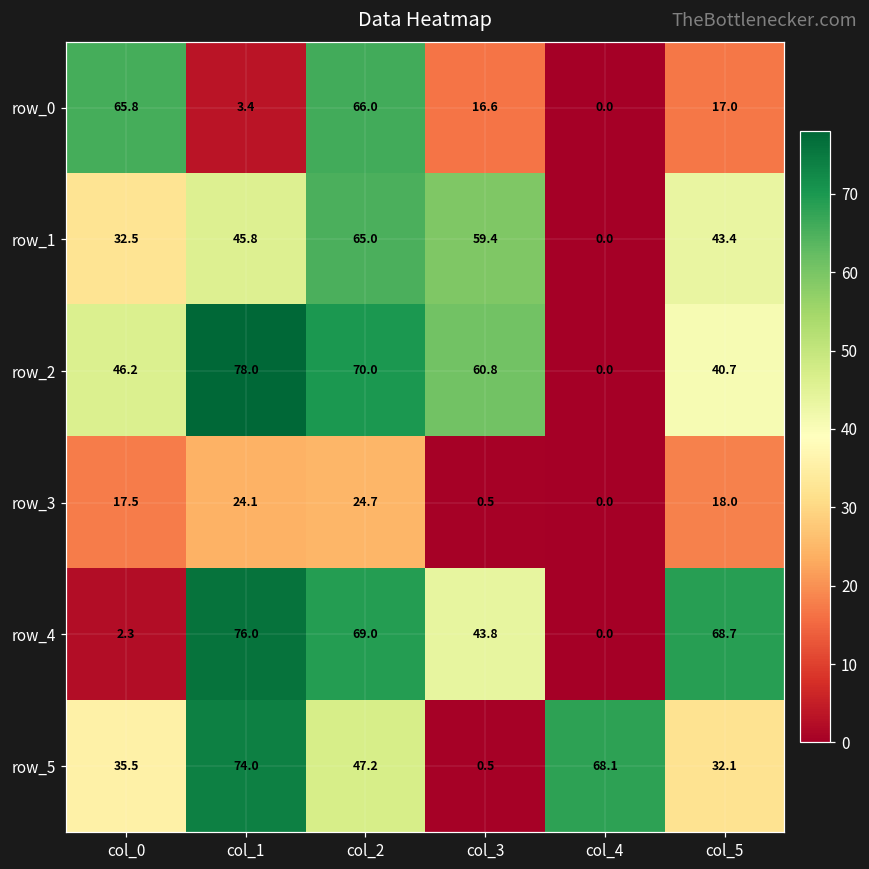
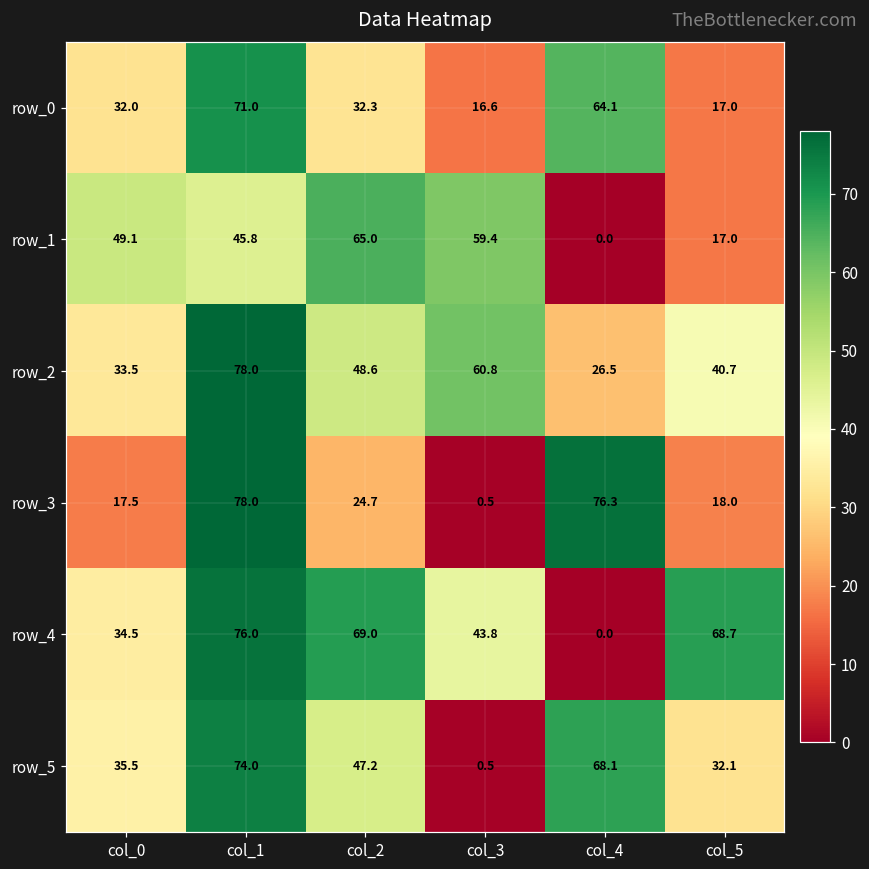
  {
    "row_0": {
-     "col_0": 65.8,
-     "col_1": 3.4,
-     "col_2": 66.0,
+     "col_0": 32.0,
+     "col_1": 71.0,
+     "col_2": 32.3,
      "col_3": 16.6,
-     "col_4": 0.0,
+     "col_4": 64.1,
      "col_5": 17.0
    },
    "row_1": {
-     "col_0": 32.5,
+     "col_0": 49.1,
      "col_1": 45.8,
      "col_2": 65.0,
      "col_3": 59.4,
      "col_4": 0.0,
-     "col_5": 43.4
+     "col_5": 17.0
    },
    "row_2": {
-     "col_0": 46.2,
+     "col_0": 33.5,
      "col_1": 78.0,
-     "col_2": 70.0,
+     "col_2": 48.6,
      "col_3": 60.8,
-     "col_4": 0.0,
+     "col_4": 26.5,
      "col_5": 40.7
    },
    "row_3": {
      "col_0": 17.5,
-     "col_1": 24.1,
+     "col_1": 78.0,
      "col_2": 24.7,
      "col_3": 0.5,
-     "col_4": 0.0,
+     "col_4": 76.3,
      "col_5": 18.0
    },
    "row_4": {
-     "col_0": 2.3,
+     "col_0": 34.5,
      "col_1": 76.0,
      "col_2": 69.0,
      "col_3": 43.8,
      "col_4": 0.0,
      "col_5": 68.7
    },
    "row_5": {
      "col_0": 35.5,
      "col_1": 74.0,
      "col_2": 47.2,
      "col_3": 0.5,
      "col_4": 68.1,
      "col_5": 32.1
    }
  }
